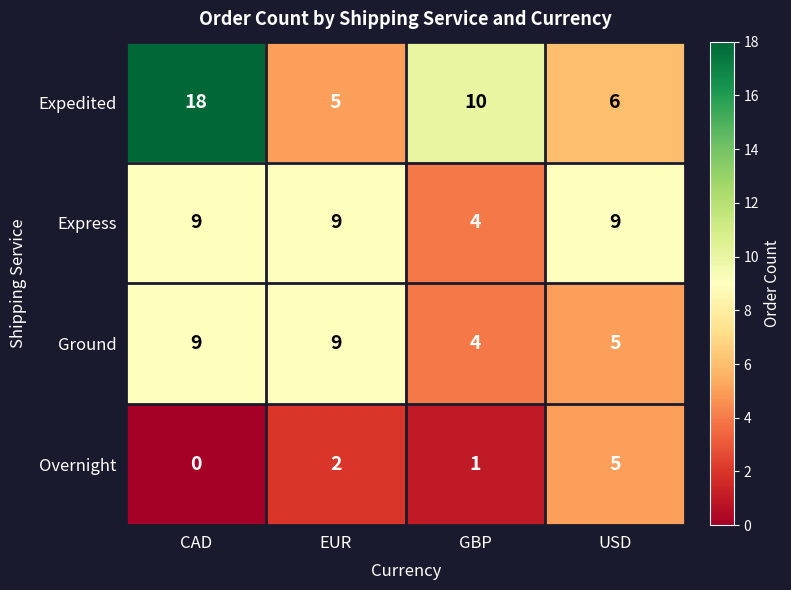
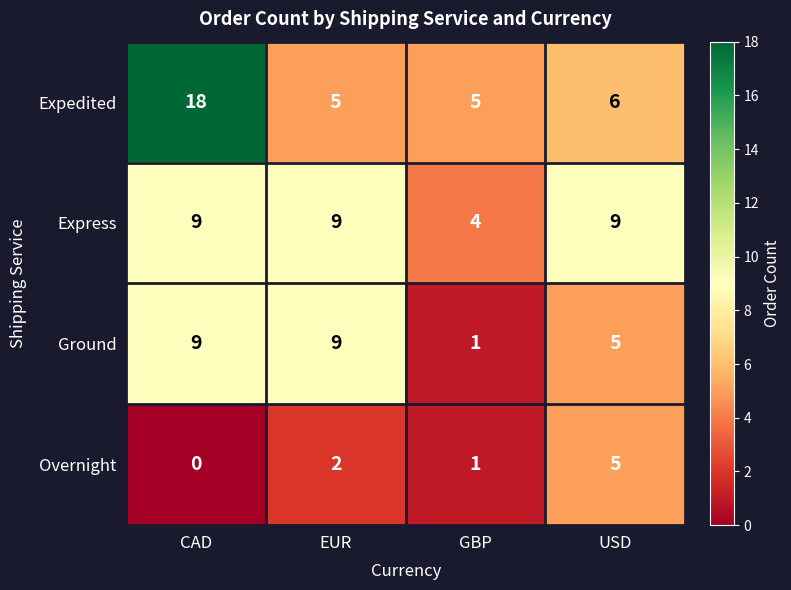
  {
    "Expedited": {
      "CAD": 18,
      "EUR": 5,
-     "GBP": 10,
+     "GBP": 5,
      "USD": 6
    },
    "Express": {
      "CAD": 9,
      "EUR": 9,
      "GBP": 4,
      "USD": 9
    },
    "Ground": {
      "CAD": 9,
      "EUR": 9,
-     "GBP": 4,
+     "GBP": 1,
      "USD": 5
    },
    "Overnight": {
      "CAD": 0,
      "EUR": 2,
      "GBP": 1,
      "USD": 5
    }
  }
